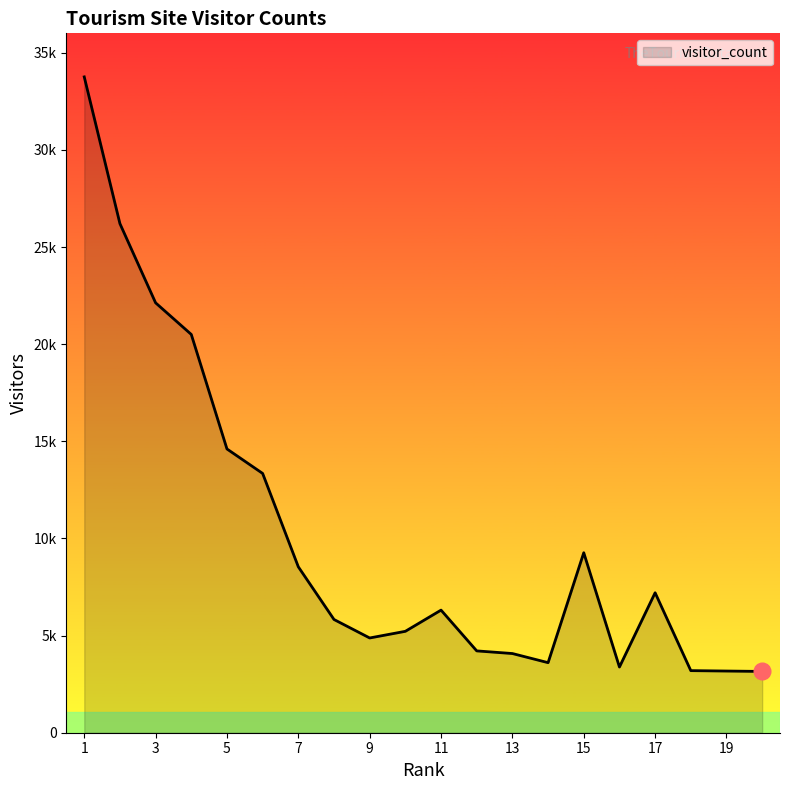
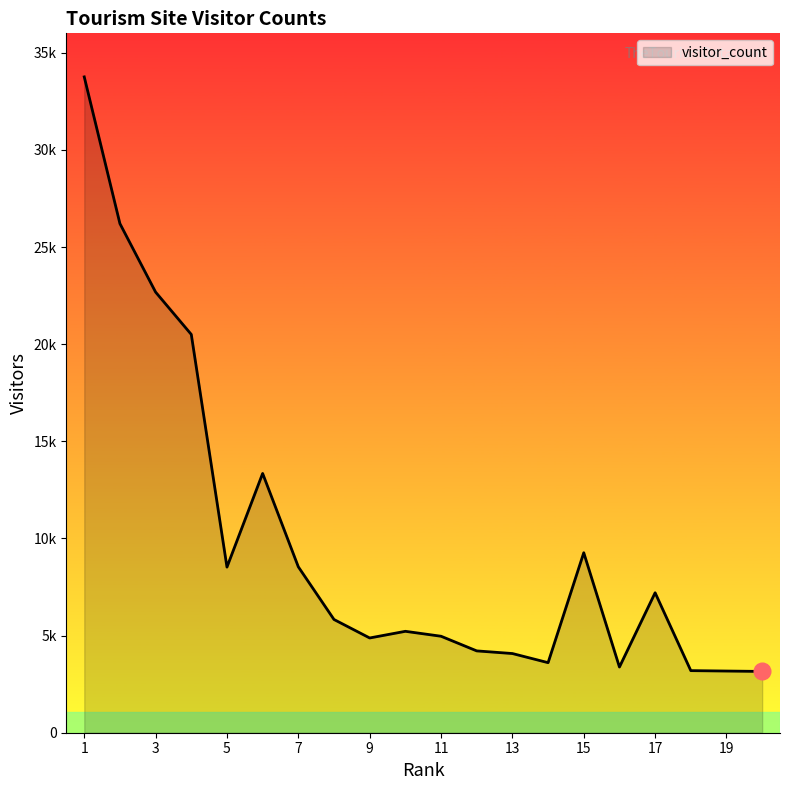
  {
    "visitor_count": {
      "1": 33800,
-     "3": 22100,
-     "5": 14600,
+     "3": 22700,
+     "5": 8500,
      "7": 8500,
      "9": 4900,
-     "11": 6300,
+     "11": 5000,
      "13": 4100,
      "15": 9300,
      "17": 7200,
      "19": 3200
    }
  }
